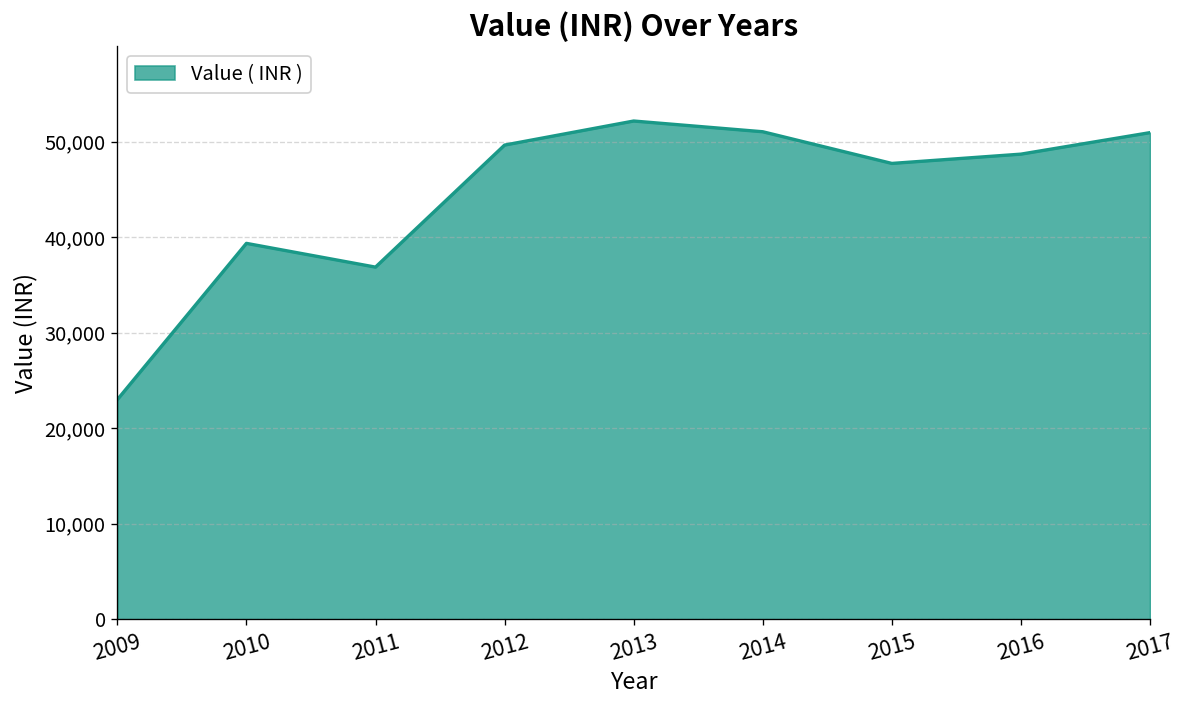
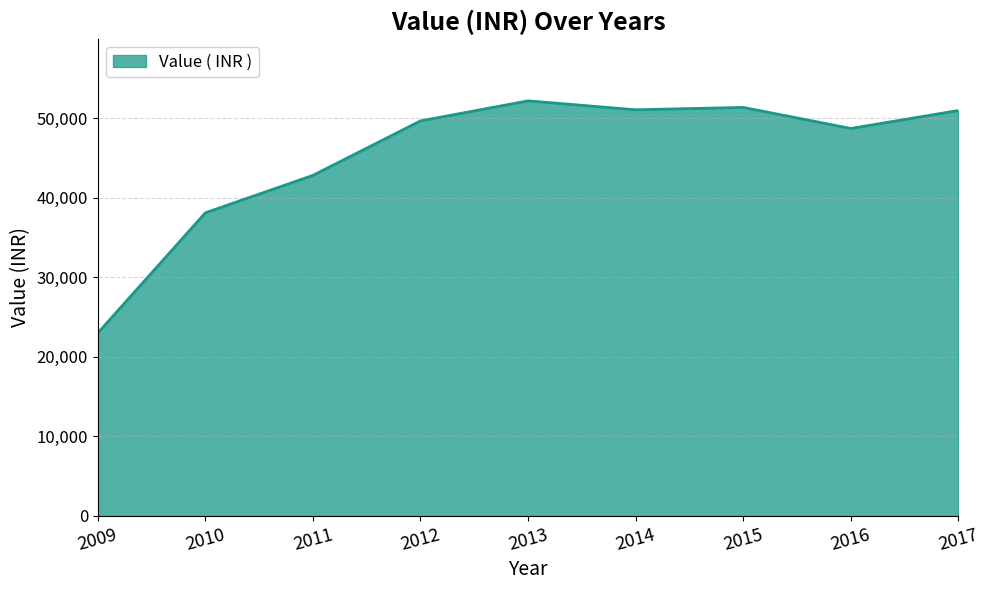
  {
    "2009": "23,000",
-   "2010": "39,000",
-   "2011": "37,000",
+   "2010": "38,000",
+   "2011": "43,000",
    "2012": "50,000",
    "2013": "52,000",
    "2014": "51,000",
-   "2015": "48,000",
+   "2015": "51,000",
    "2016": "49,000",
    "2017": "51,000"
  }
